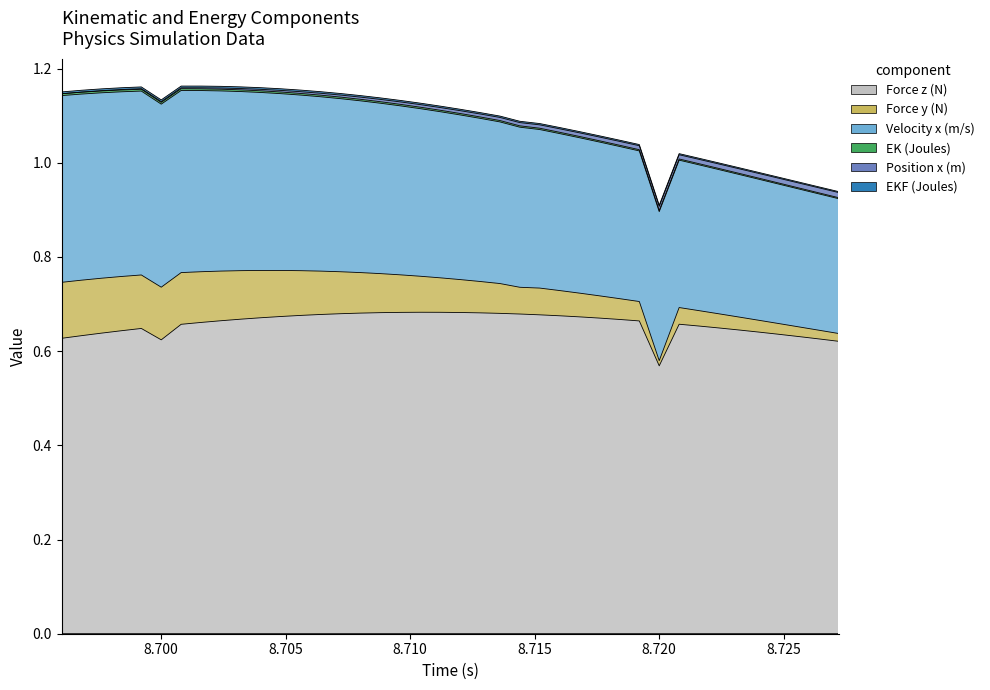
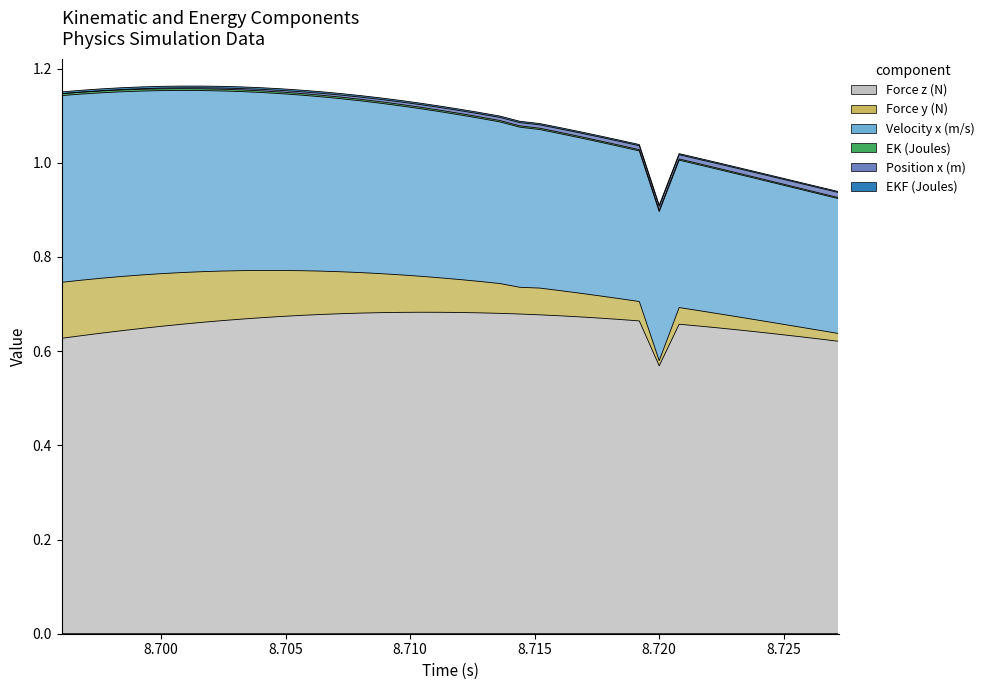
  {
    "Force z (N)": {
-     "8.700": 0.62,
+     "8.700": 0.65,
      "8.720": 0.57
    },
    "Force y (N)": {
      "8.700": 0.11,
      "8.720": 0.01
    }
  }
